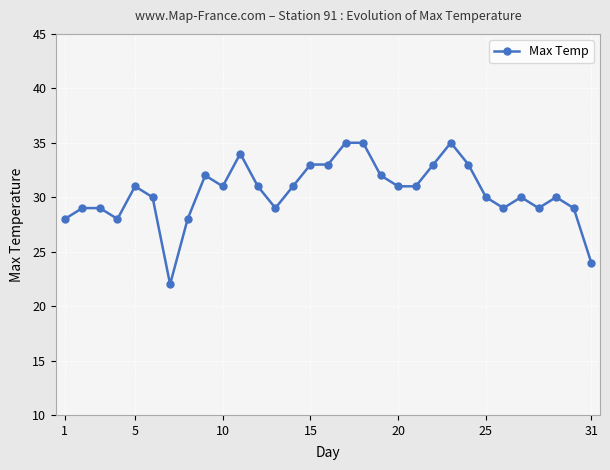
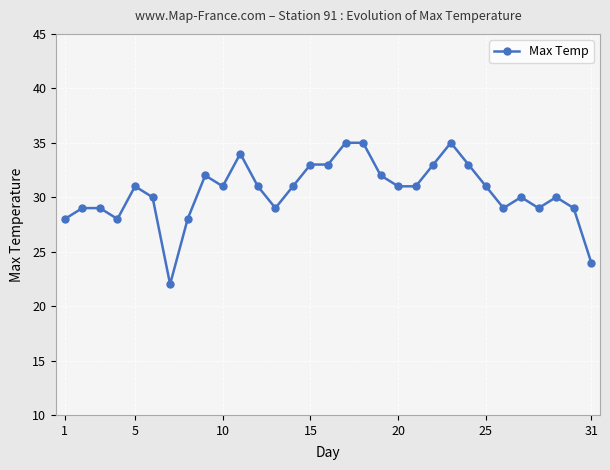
  {
    "1": 28,
    "5": 31,
    "10": 31,
    "15": 33,
    "20": 31,
-   "25": 30,
+   "25": 31,
    "31": 24
  }
